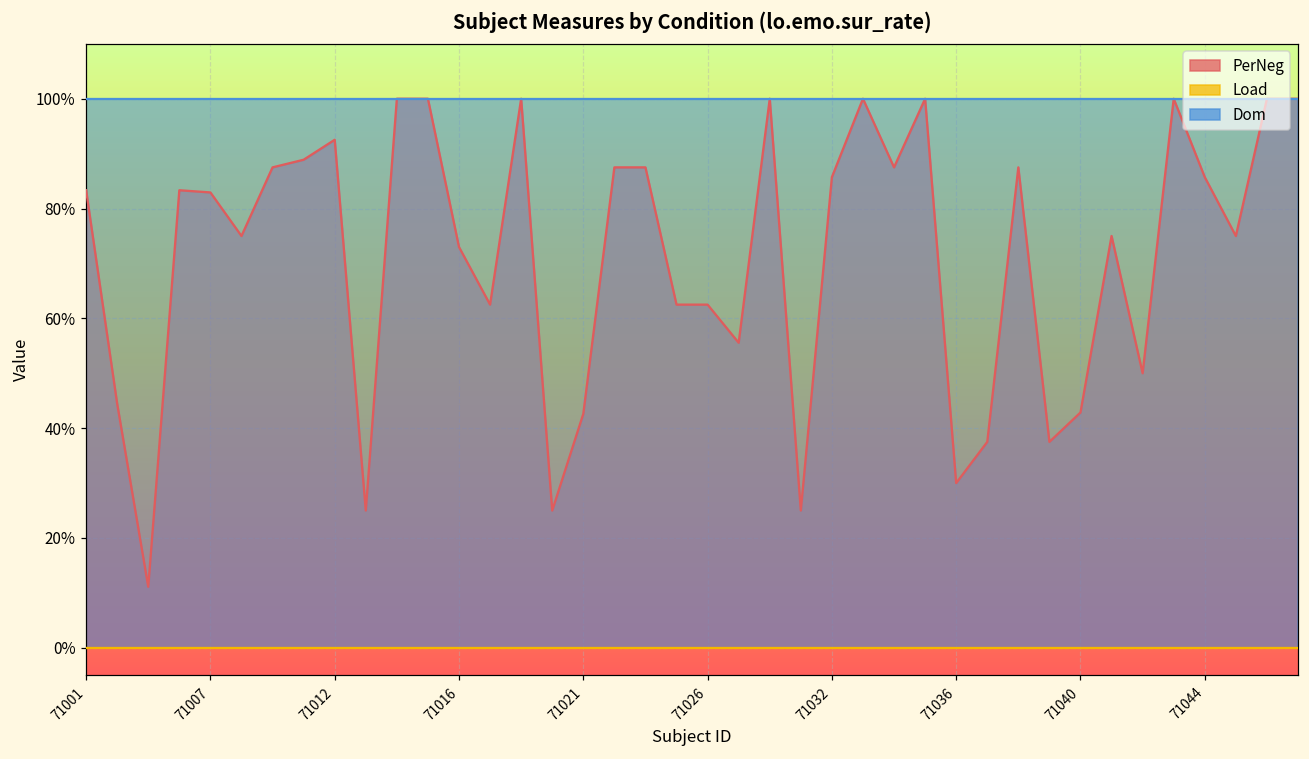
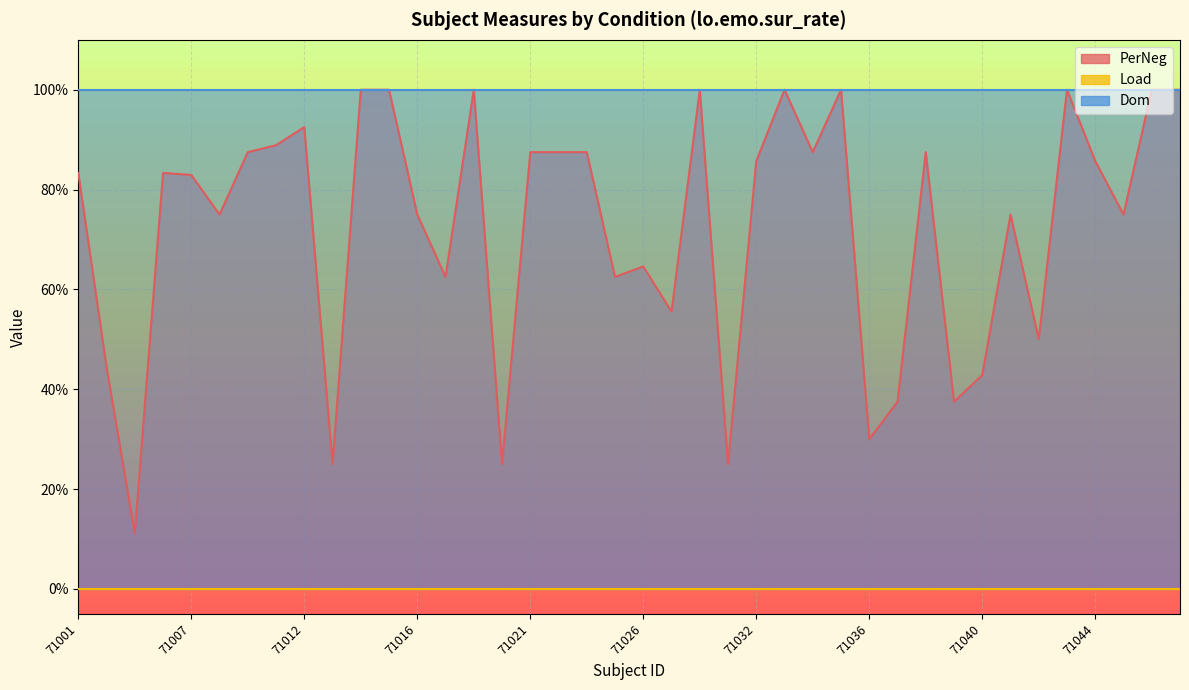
  {
    "PerNeg": {
      "71001": "83%",
      "71007": "83%",
      "71012": "93%",
-     "71016": "73%",
-     "71021": "43%",
-     "71026": "63%",
+     "71016": "75%",
+     "71021": "88%",
+     "71026": "65%",
      "71032": "86%",
      "71036": "30%",
      "71040": "43%",
      "71044": "86%"
    },
    "Load": {
      "71001": "0%",
      "71007": "0%",
      "71012": "0%",
      "71016": "0%",
      "71021": "0%",
      "71026": "0%",
      "71032": "0%",
      "71036": "0%",
      "71040": "0%",
      "71044": "0%"
    },
    "Dom": {
      "71001": "100%",
      "71007": "100%",
      "71012": "100%",
      "71016": "100%",
      "71021": "100%",
      "71026": "100%",
      "71032": "100%",
      "71036": "100%",
      "71040": "100%"
    }
  }
